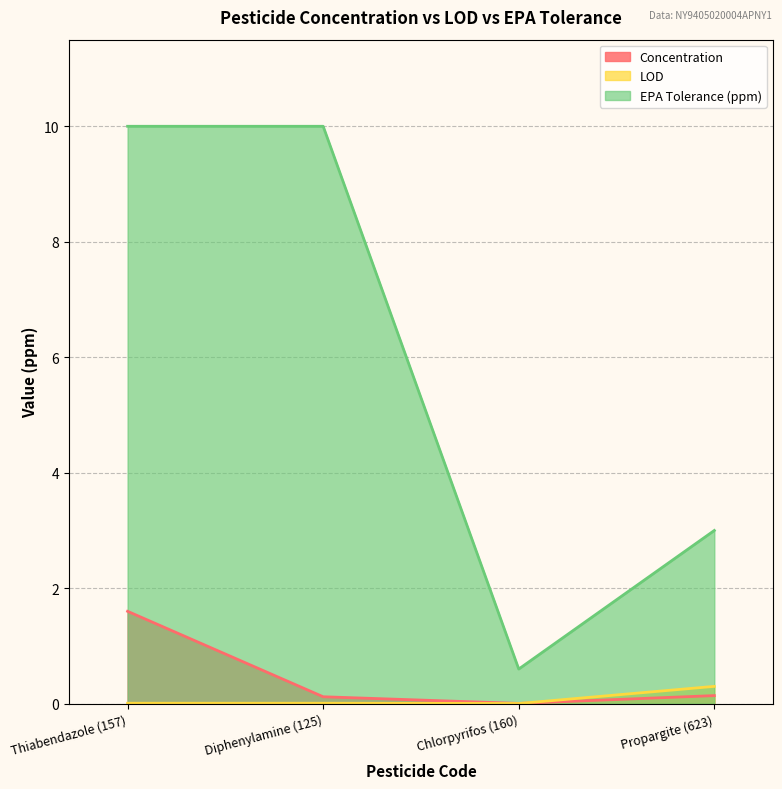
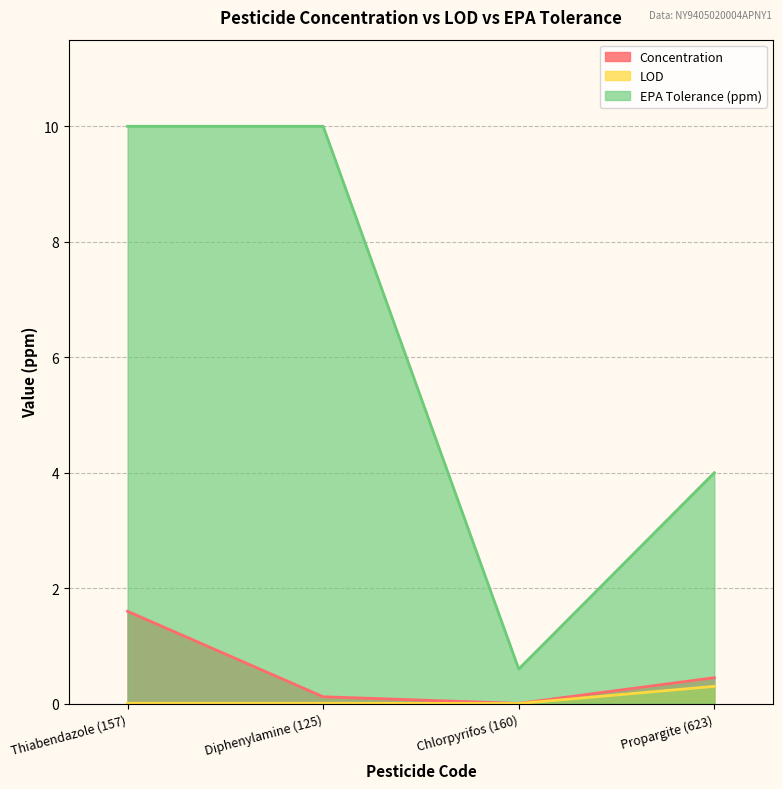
  {
    "Concentration": {
      "Thiabendazole (157)": 1.6,
      "Diphenylamine (125)": 0.1,
-     "Propargite (623)": 0.1
+     "Propargite (623)": 0.5
    },
    "LOD": {
      "Thiabendazole (157)": 0.0,
      "Diphenylamine (125)": 0.0,
      "Propargite (623)": 0.3
    },
    "EPA Tolerance (ppm)": {
      "Thiabendazole (157)": 10,
      "Diphenylamine (125)": 10,
      "Chlorpyrifos (160)": 0.6,
-     "Propargite (623)": 3
+     "Propargite (623)": 4
    }
  }
